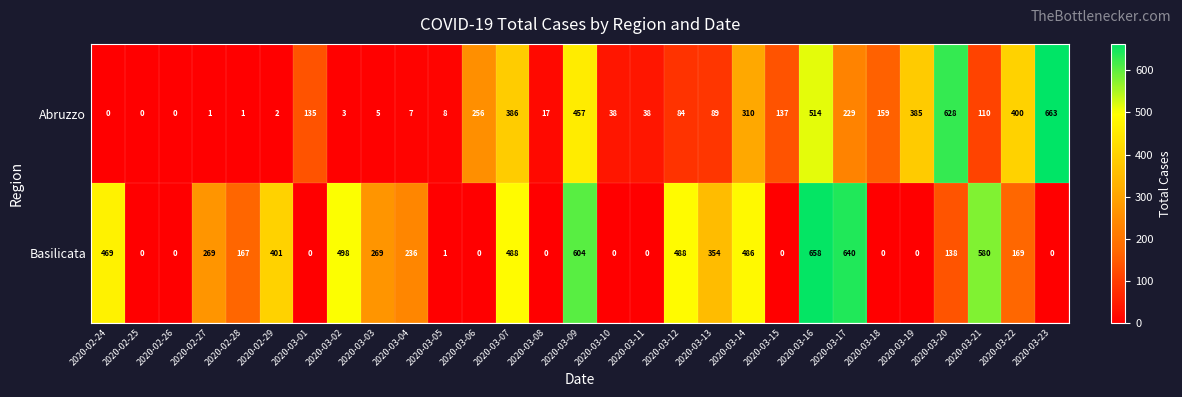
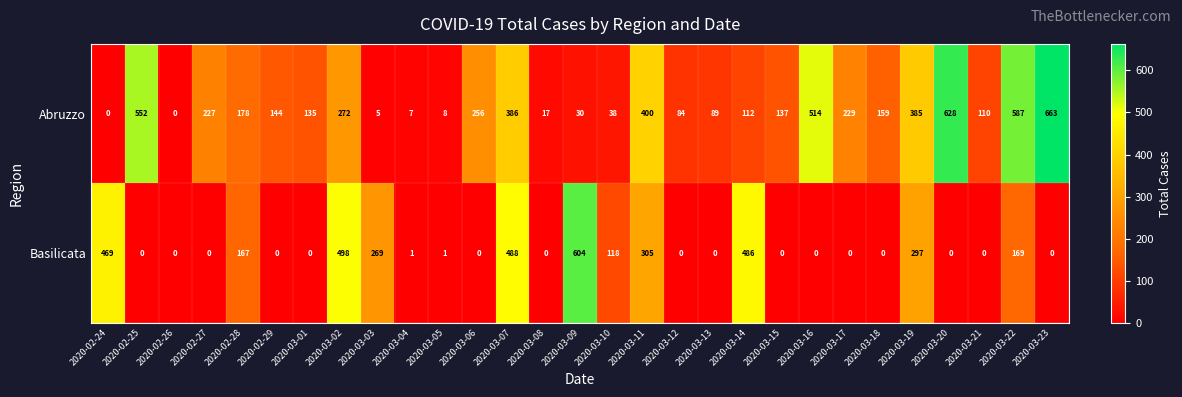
  {
    "Abruzzo": {
      "2020-02-24": 0,
-     "2020-02-25": 0,
+     "2020-02-25": 552,
      "2020-02-26": 0,
-     "2020-02-27": 1,
-     "2020-02-28": 1,
-     "2020-02-29": 2,
+     "2020-02-27": 227,
+     "2020-02-28": 178,
+     "2020-02-29": 144,
      "2020-03-01": 135,
-     "2020-03-02": 3,
+     "2020-03-02": 272,
      "2020-03-03": 5,
      "2020-03-04": 7,
      "2020-03-05": 8,
      "2020-03-06": 256,
      "2020-03-07": 386,
      "2020-03-08": 17,
-     "2020-03-09": 457,
+     "2020-03-09": 30,
      "2020-03-10": 38,
-     "2020-03-11": 38,
+     "2020-03-11": 400,
      "2020-03-12": 84,
      "2020-03-13": 89,
-     "2020-03-14": 310,
+     "2020-03-14": 112,
      "2020-03-15": 137,
      "2020-03-16": 514,
      "2020-03-17": 229,
      "2020-03-18": 159,
      "2020-03-19": 385,
      "2020-03-20": 628,
      "2020-03-21": 110,
-     "2020-03-22": 400,
+     "2020-03-22": 587,
      "2020-03-23": 663
    },
    "Basilicata": {
      "2020-02-24": 469,
      "2020-02-25": 0,
      "2020-02-26": 0,
-     "2020-02-27": 269,
+     "2020-02-27": 0,
      "2020-02-28": 167,
-     "2020-02-29": 401,
+     "2020-02-29": 0,
      "2020-03-01": 0,
      "2020-03-02": 498,
      "2020-03-03": 269,
-     "2020-03-04": 236,
+     "2020-03-04": 1,
      "2020-03-05": 1,
      "2020-03-06": 0,
      "2020-03-07": 488,
      "2020-03-08": 0,
      "2020-03-09": 604,
-     "2020-03-10": 0,
-     "2020-03-11": 0,
-     "2020-03-12": 488,
-     "2020-03-13": 354,
+     "2020-03-10": 118,
+     "2020-03-11": 305,
+     "2020-03-12": 0,
+     "2020-03-13": 0,
      "2020-03-14": 486,
      "2020-03-15": 0,
-     "2020-03-16": 658,
-     "2020-03-17": 640,
+     "2020-03-16": 0,
+     "2020-03-17": 0,
      "2020-03-18": 0,
-     "2020-03-19": 0,
-     "2020-03-20": 138,
-     "2020-03-21": 580,
+     "2020-03-19": 297,
+     "2020-03-20": 0,
+     "2020-03-21": 0,
      "2020-03-22": 169,
      "2020-03-23": 0
    }
  }
